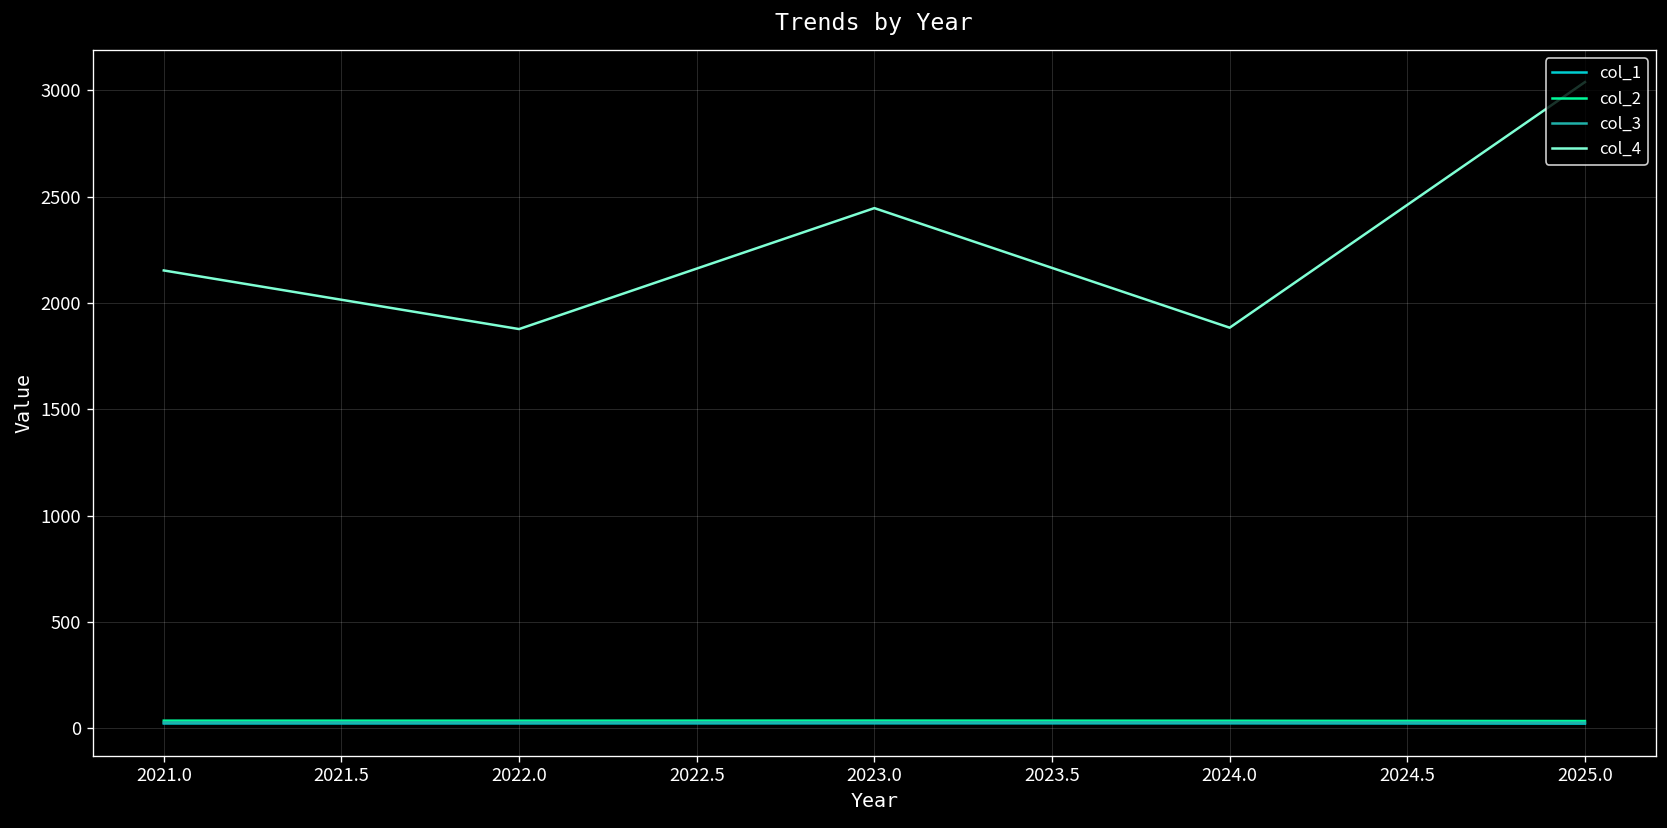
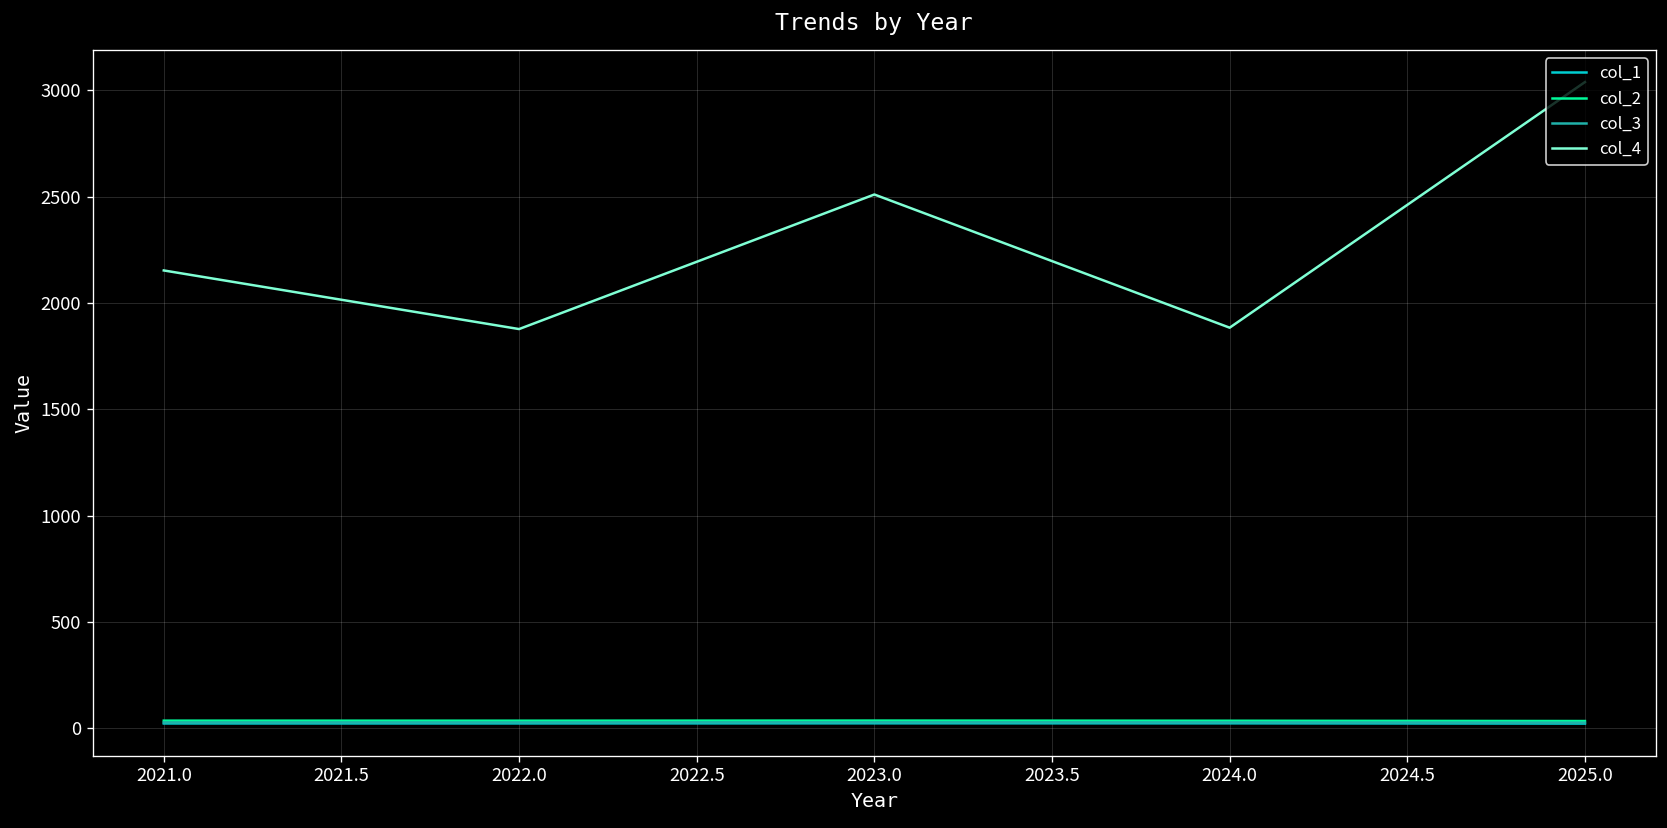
  {
    "col_4": {
      "2021.0": 2150,
      "2022.0": 1880,
-     "2023.0": 2450,
+     "2023.0": 2510,
      "2024.0": 1880
    }
  }
